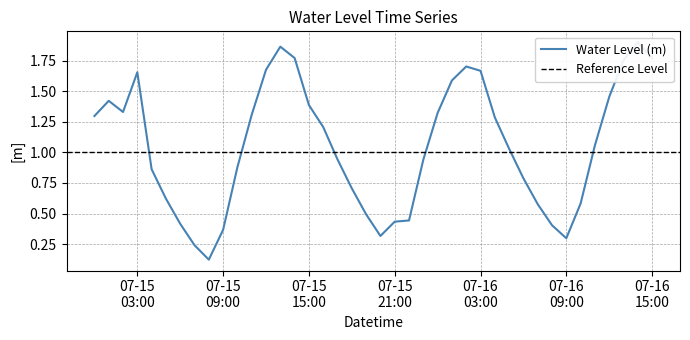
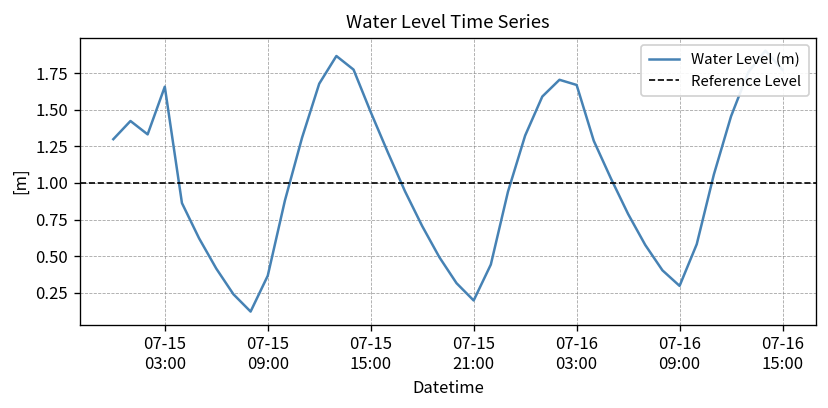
  {
    "07-15 03:00": 1.66,
    "07-15 09:00": 0.37,
-   "07-15 15:00": 1.39,
-   "07-15 21:00": 0.43,
+   "07-15 15:00": 1.48,
+   "07-15 21:00": 0.20,
    "07-16 03:00": 1.67,
    "07-16 09:00": 0.30
  }
